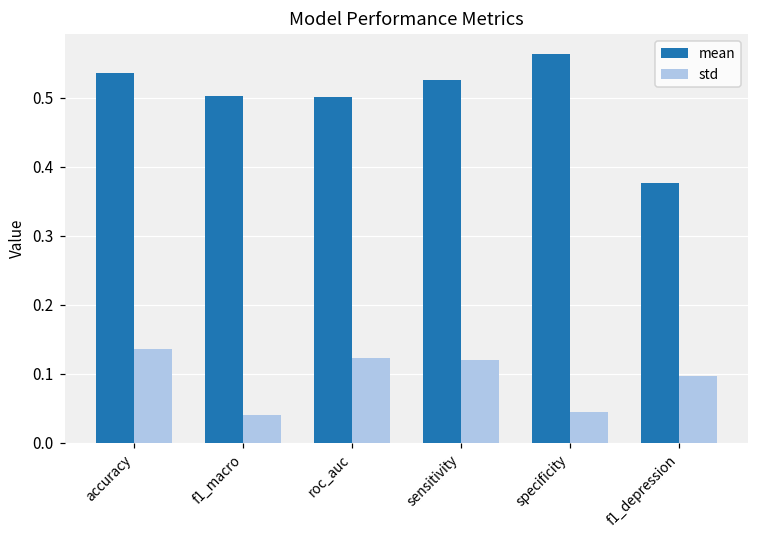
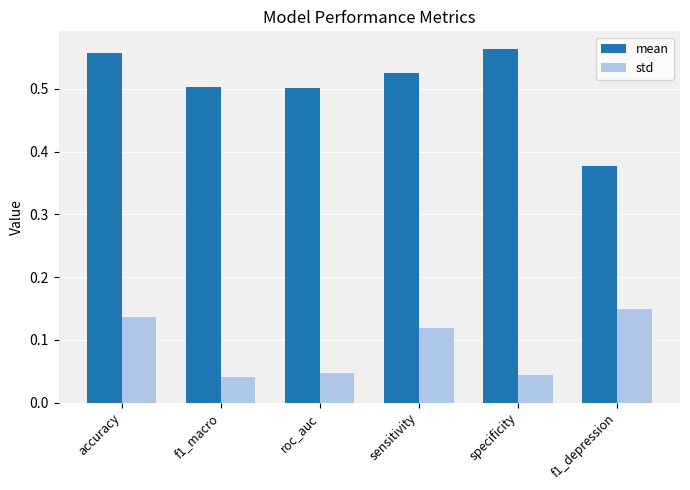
  {
    "mean": {
-     "accuracy": 0.54,
+     "accuracy": 0.56,
      "f1_macro": 0.50,
      "roc_auc": 0.50,
      "sensitivity": 0.53,
      "specificity": 0.56,
      "f1_depression": 0.38
    },
    "std": {
      "accuracy": 0.14,
      "f1_macro": 0.04,
-     "roc_auc": 0.12,
+     "roc_auc": 0.05,
      "sensitivity": 0.12,
      "specificity": 0.04,
-     "f1_depression": 0.10
+     "f1_depression": 0.15
    }
  }
